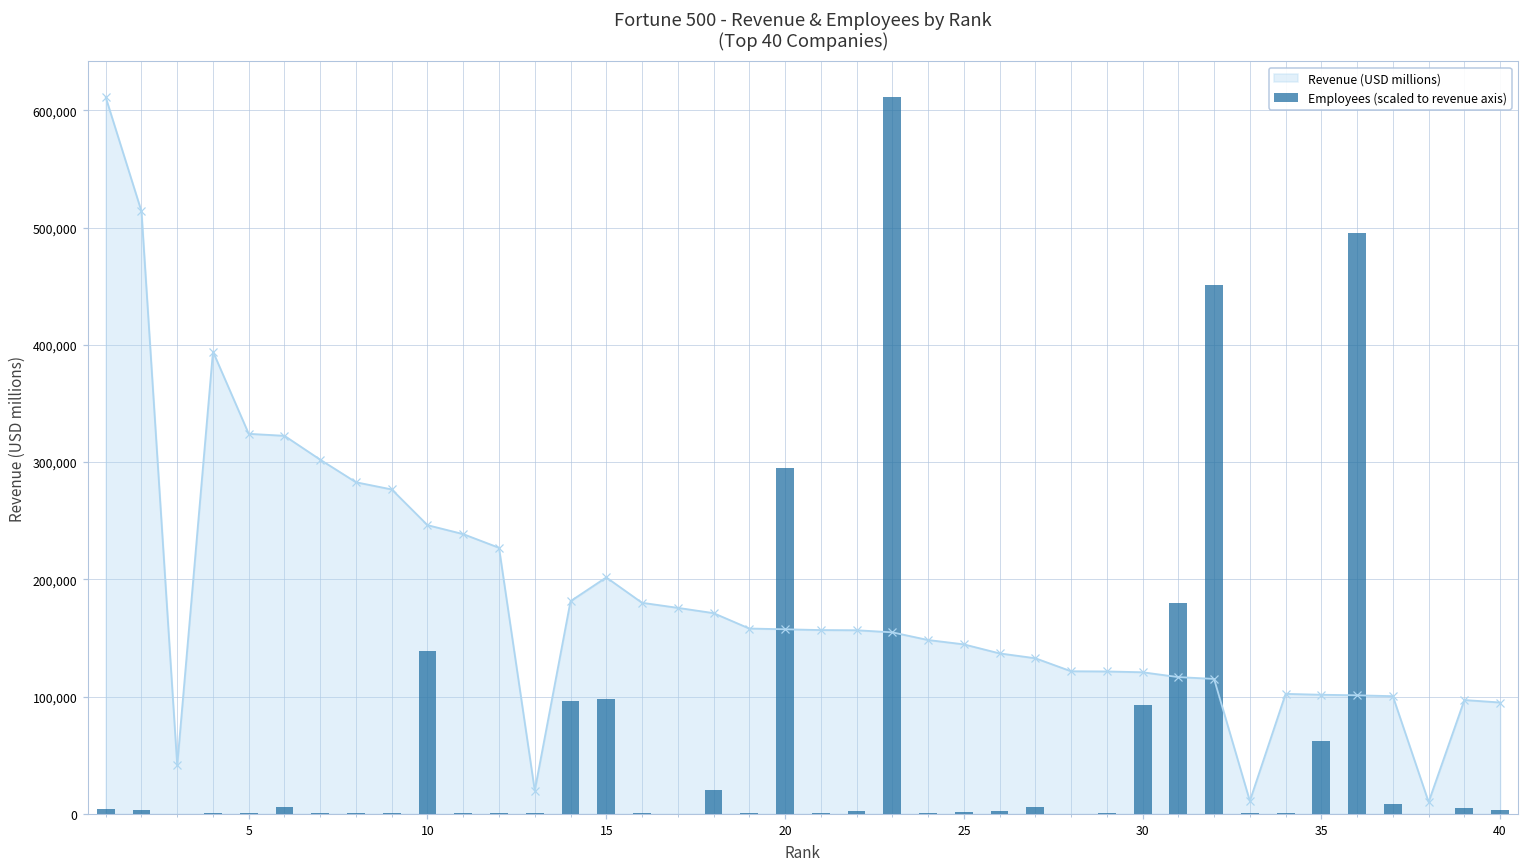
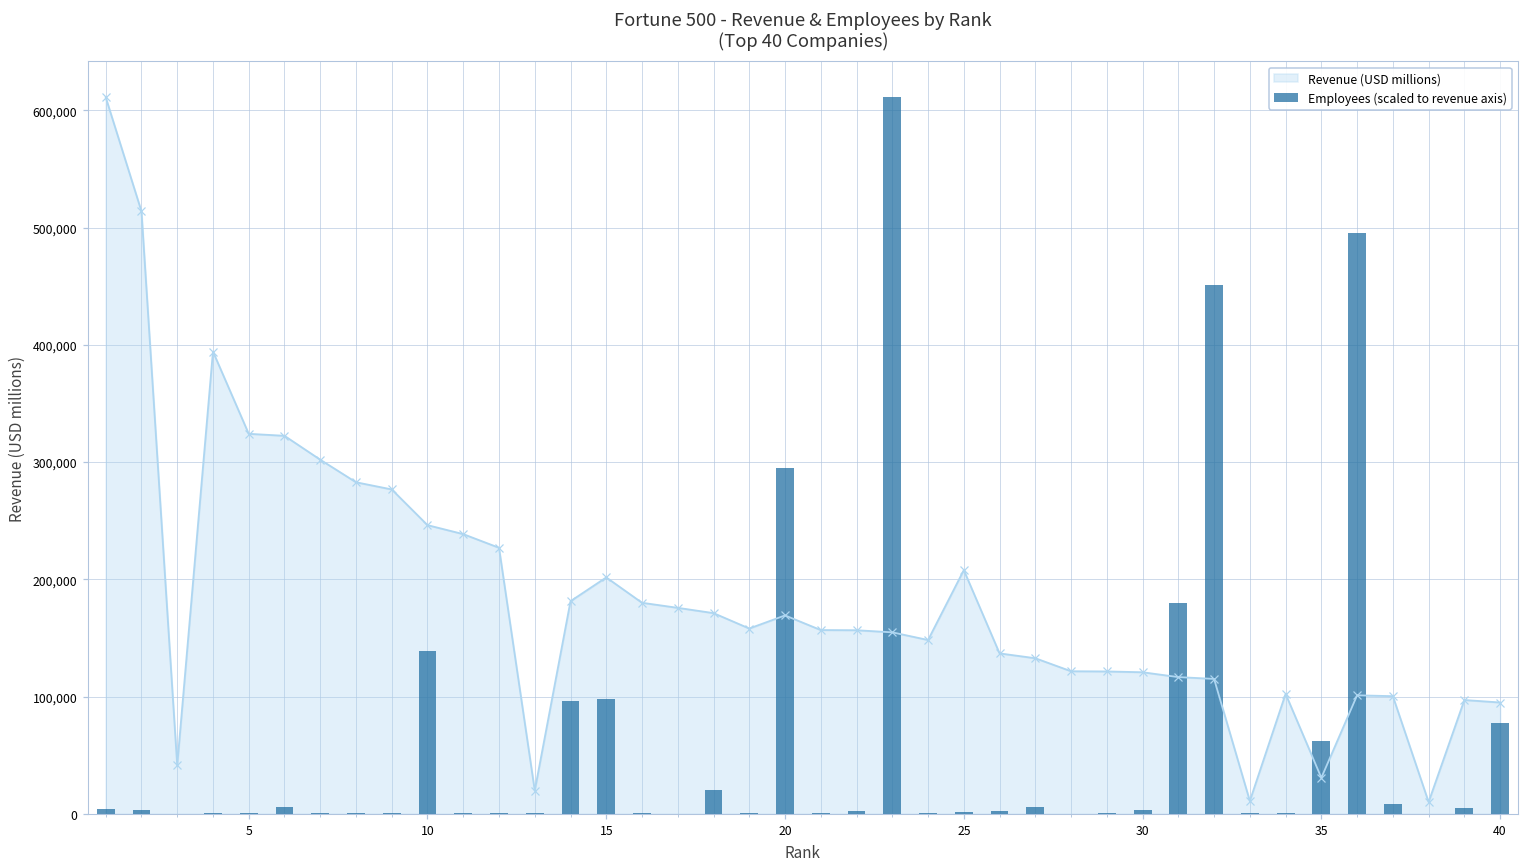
  {
    "Revenue (USD millions)": {
      "5": "324,000",
      "10": "246,000",
      "15": "202,000",
-     "20": "157,000",
-     "25": "145,000",
+     "20": "169,000",
+     "25": "208,000",
      "30": "121,000",
-     "35": "102,000",
+     "35": "31,000",
      "40": "95,000"
    },
    "Employees (scaled to revenue axis)": {
      "10": "139,000",
      "15": "98,000",
      "20": "295,000",
-     "30": "93,000",
+     "30": "3,000",
      "35": "62,000",
-     "40": "3,000"
+     "40": "78,000"
    }
  }
